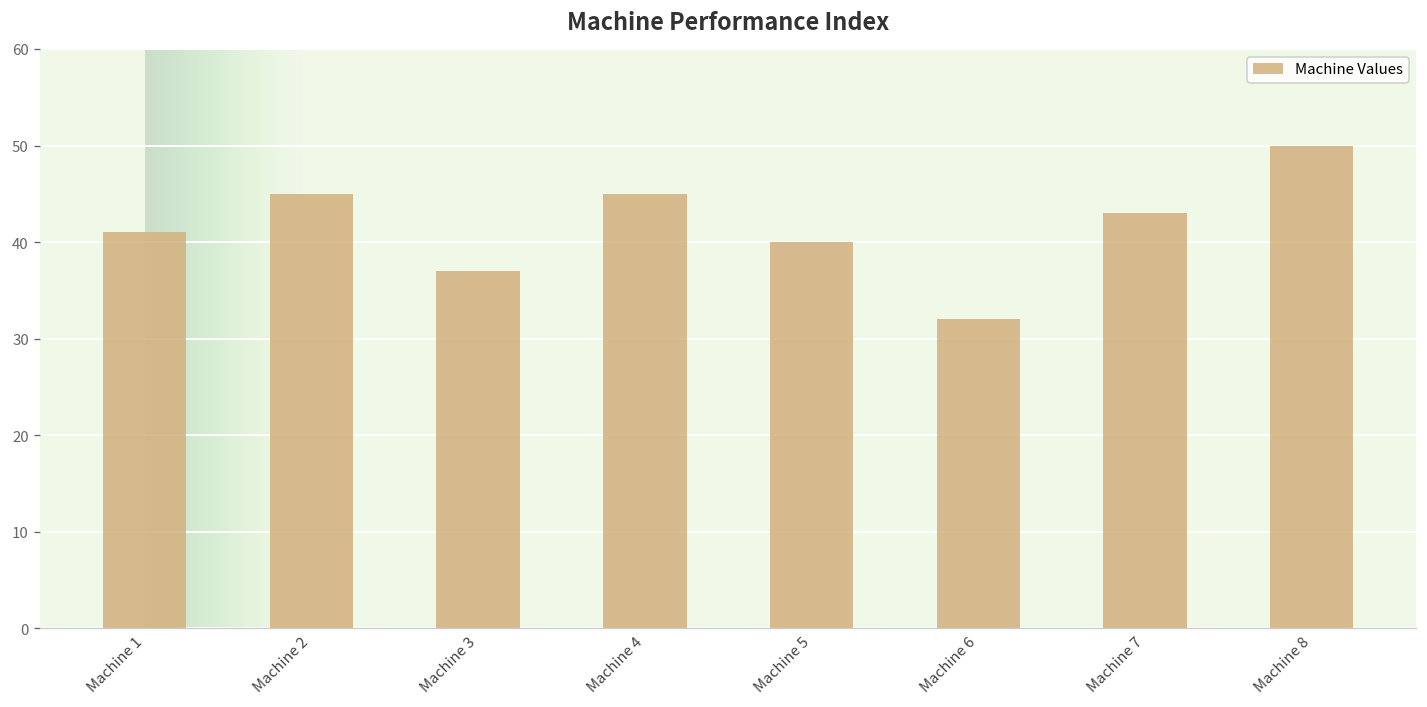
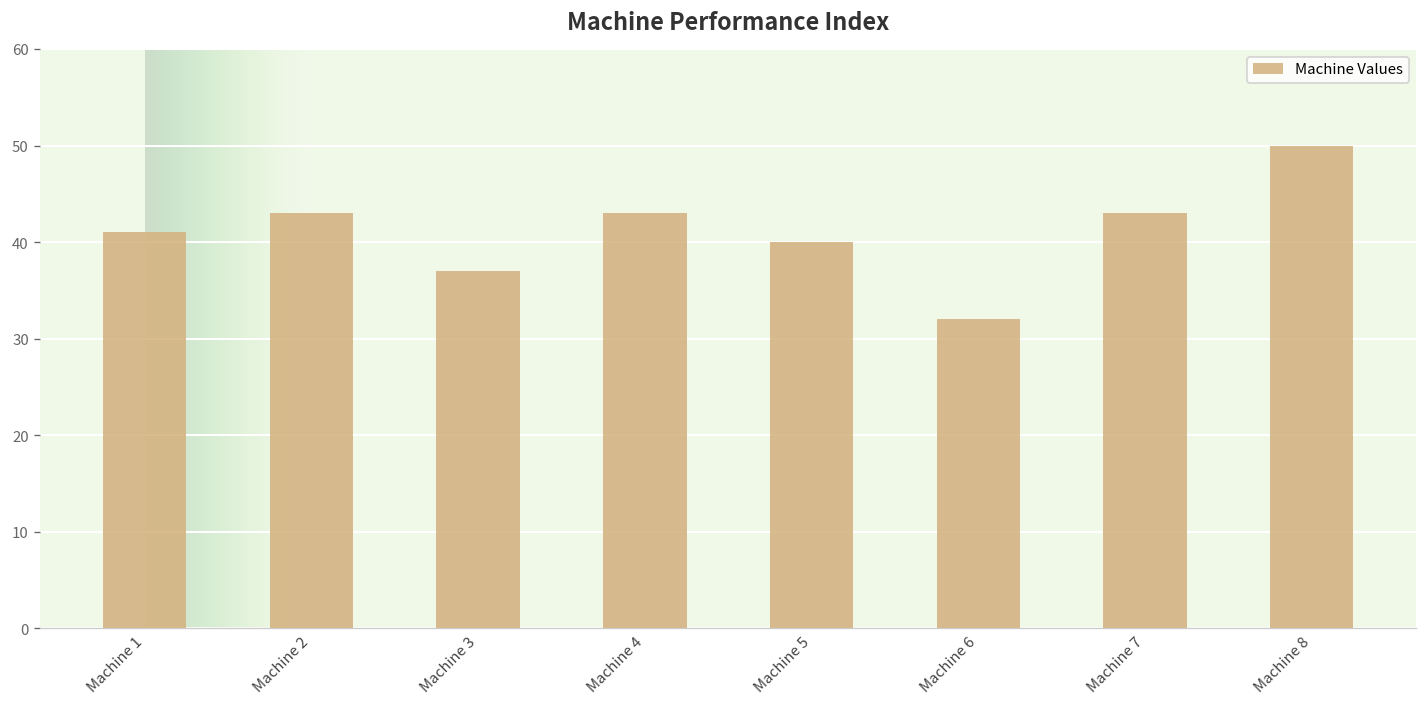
  {
    "Machine 1": 41,
-   "Machine 2": 45,
+   "Machine 2": 43,
    "Machine 3": 37,
-   "Machine 4": 45,
+   "Machine 4": 43,
    "Machine 5": 40,
    "Machine 6": 32,
    "Machine 7": 43,
    "Machine 8": 50
  }
